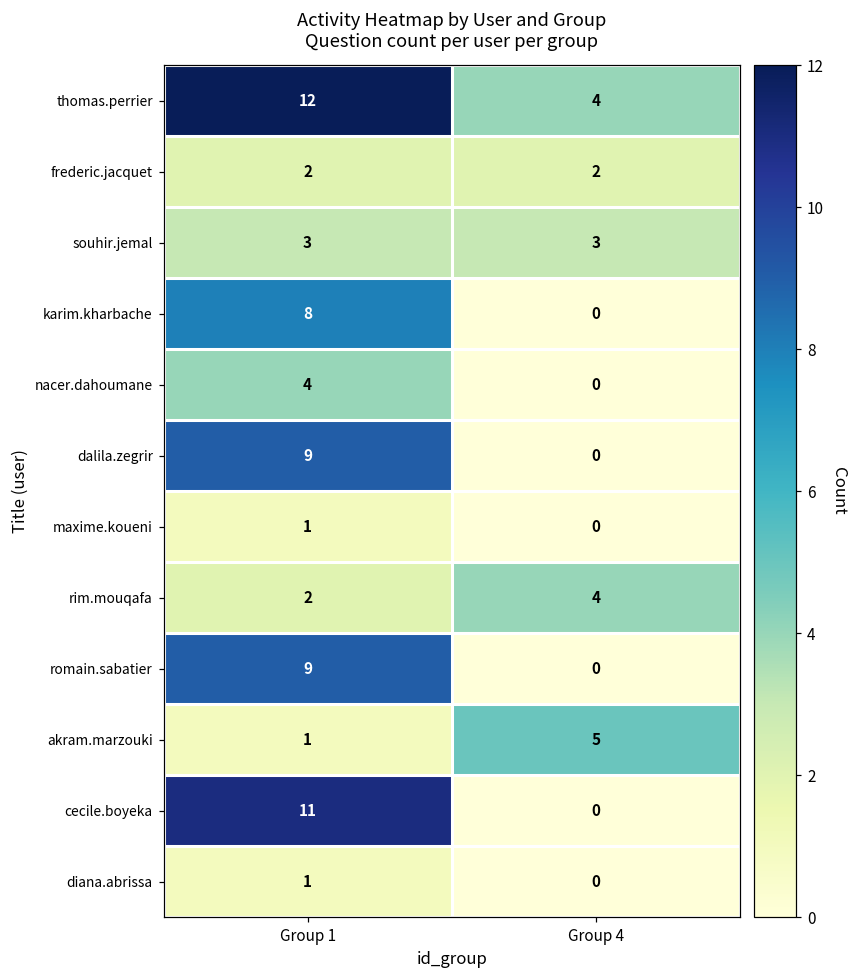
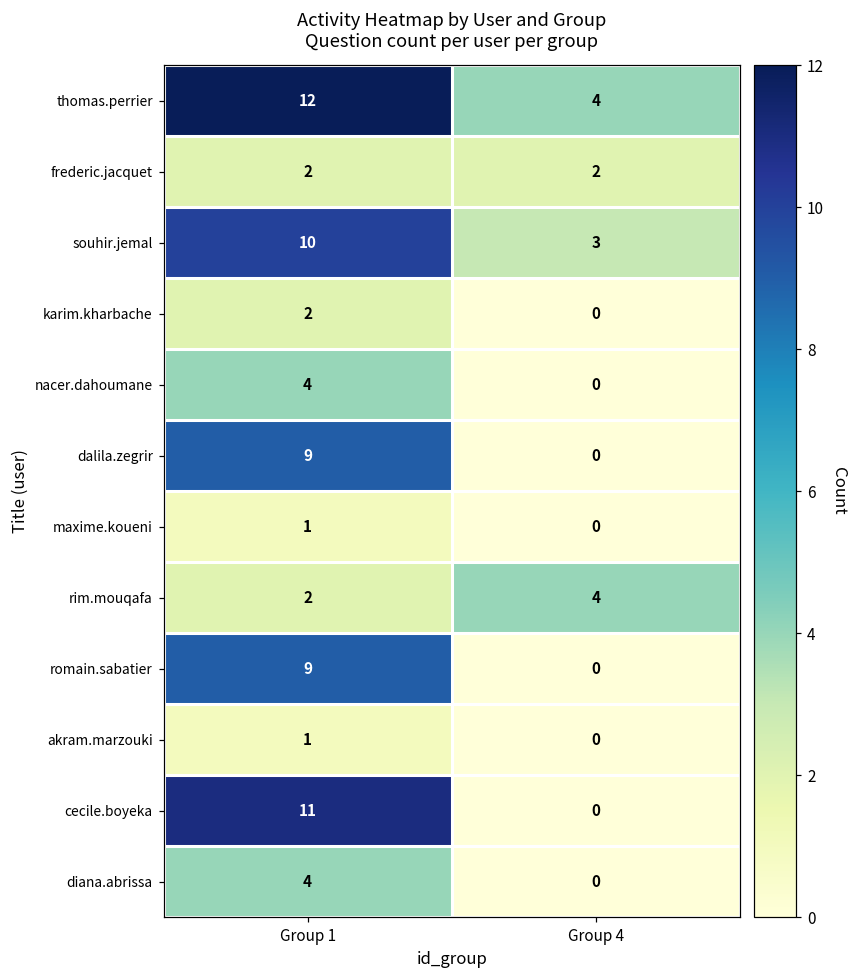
  {
    "thomas.perrier": {
      "Group 1": 12,
      "Group 4": 4
    },
    "frederic.jacquet": {
      "Group 1": 2,
      "Group 4": 2
    },
    "souhir.jemal": {
-     "Group 1": 3,
+     "Group 1": 10,
      "Group 4": 3
    },
    "karim.kharbache": {
-     "Group 1": 8,
+     "Group 1": 2,
      "Group 4": 0
    },
    "nacer.dahoumane": {
      "Group 1": 4,
      "Group 4": 0
    },
    "dalila.zegrir": {
      "Group 1": 9,
      "Group 4": 0
    },
    "maxime.koueni": {
      "Group 1": 1,
      "Group 4": 0
    },
    "rim.mouqafa": {
      "Group 1": 2,
      "Group 4": 4
    },
    "romain.sabatier": {
      "Group 1": 9,
      "Group 4": 0
    },
    "akram.marzouki": {
      "Group 1": 1,
-     "Group 4": 5
+     "Group 4": 0
    },
    "cecile.boyeka": {
      "Group 1": 11,
      "Group 4": 0
    },
    "diana.abrissa": {
-     "Group 1": 1,
+     "Group 1": 4,
      "Group 4": 0
    }
  }
